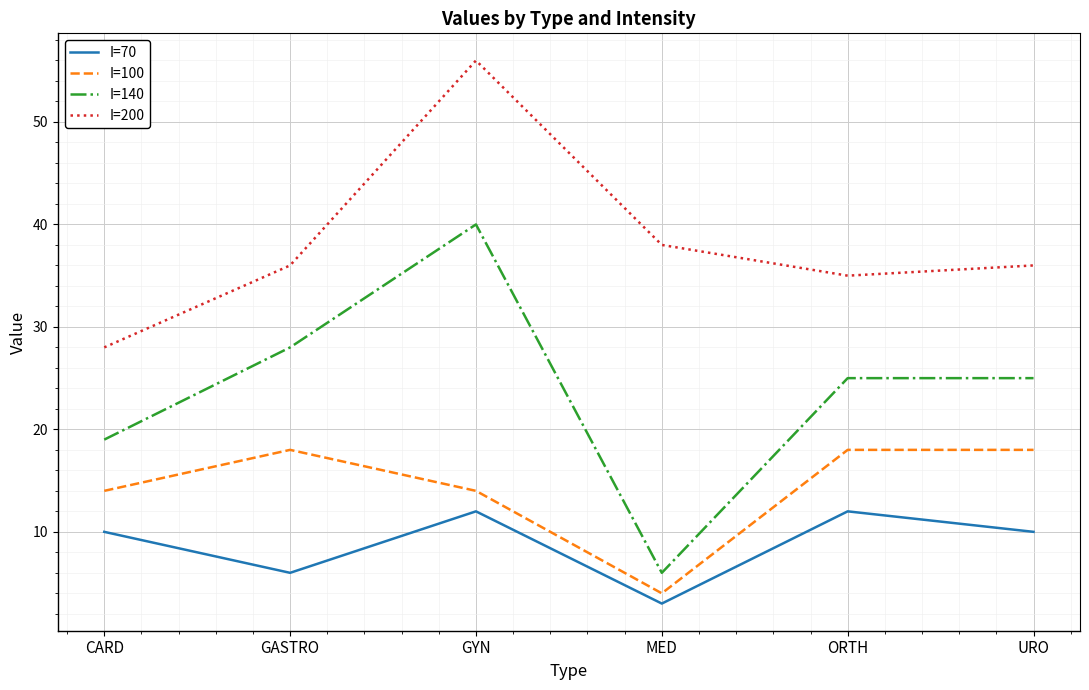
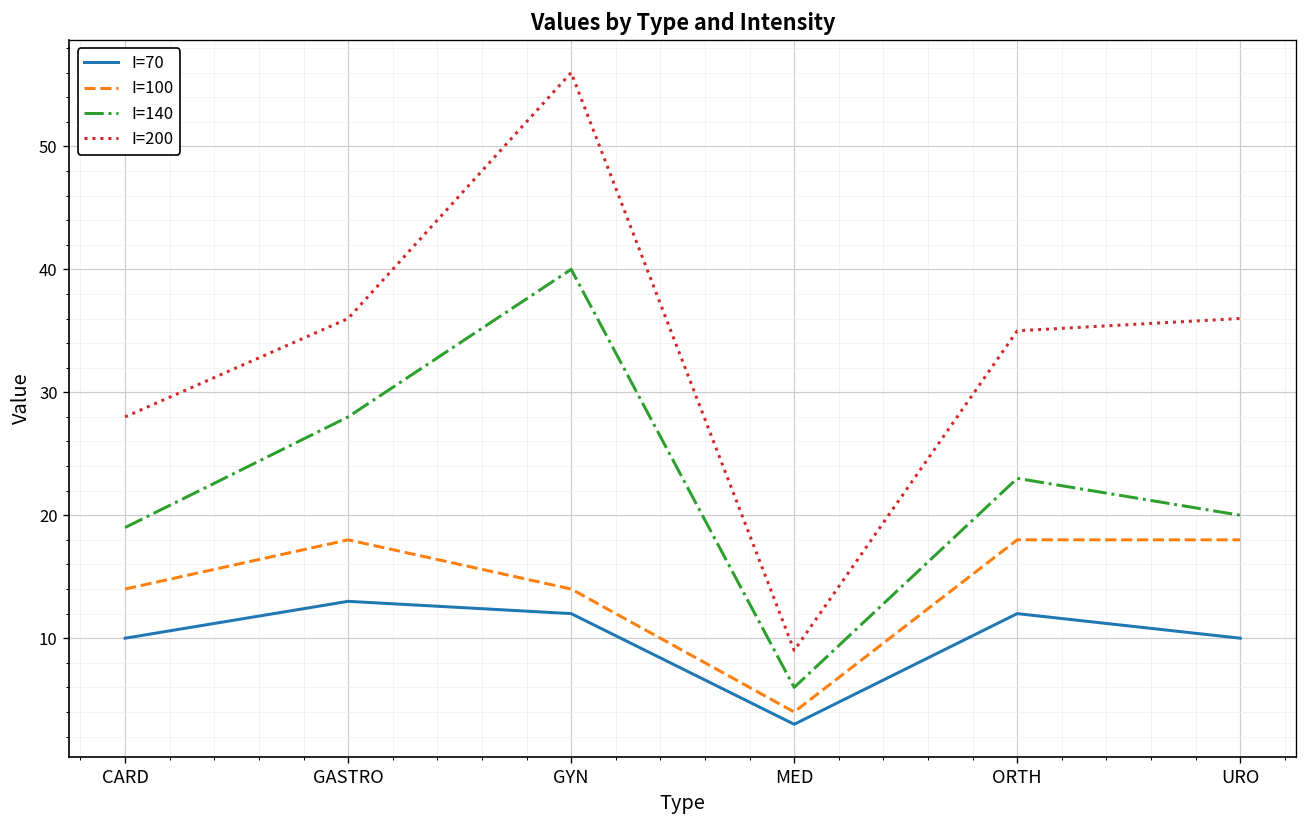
  {
    "I=70": {
      "CARD": 10,
-     "GASTRO": 6,
+     "GASTRO": 13,
      "GYN": 12,
      "MED": 3,
      "ORTH": 12,
      "URO": 10
    },
    "I=100": {
      "CARD": 14,
      "GASTRO": 18,
      "GYN": 14,
      "MED": 4,
      "ORTH": 18,
      "URO": 18
    },
    "I=140": {
      "CARD": 19,
      "GASTRO": 28,
      "GYN": 40,
      "MED": 6,
-     "ORTH": 25,
-     "URO": 25
+     "ORTH": 23,
+     "URO": 20
    },
    "I=200": {
      "CARD": 28,
      "GASTRO": 36,
      "GYN": 56,
-     "MED": 38,
+     "MED": 9,
      "ORTH": 35,
      "URO": 36
    }
  }
